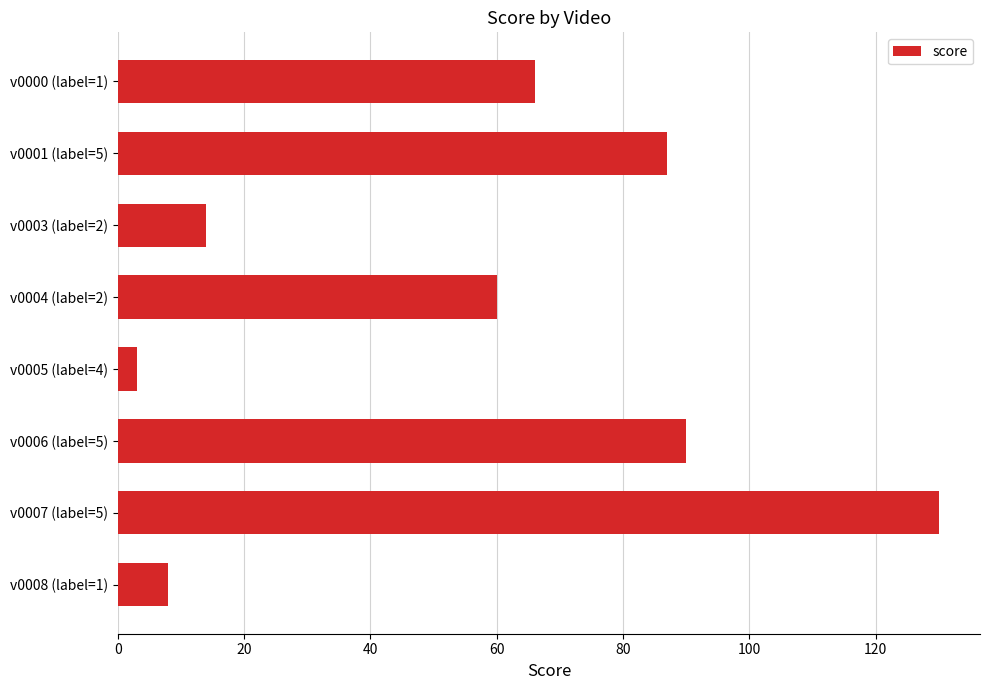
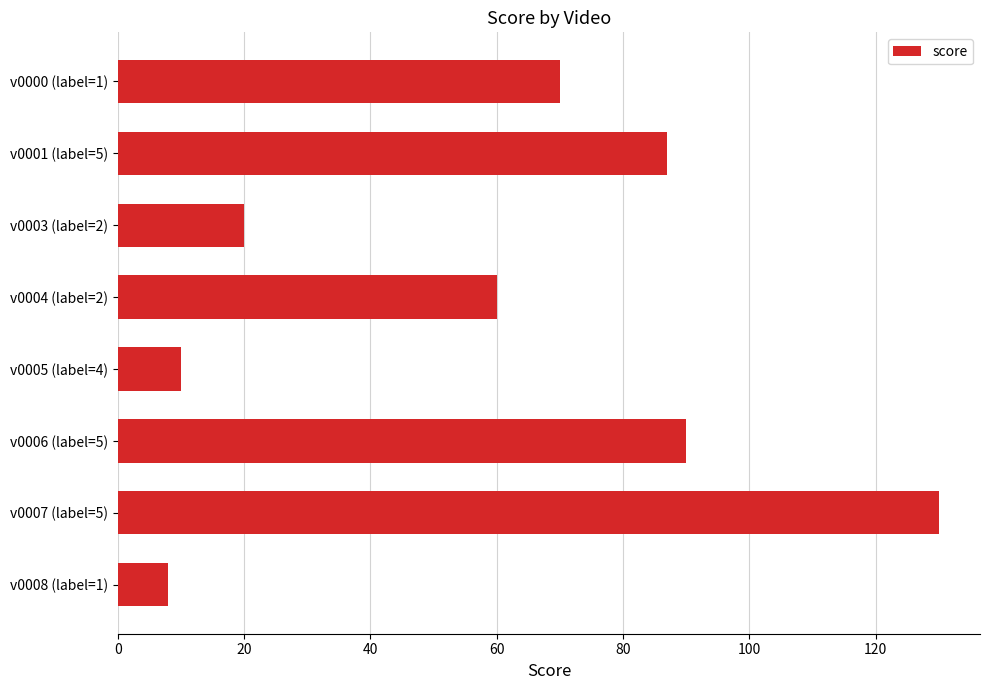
  {
-   "v0000 (label=1)": 66,
+   "v0000 (label=1)": 70,
    "v0001 (label=5)": 87,
-   "v0003 (label=2)": 14,
+   "v0003 (label=2)": 20,
    "v0004 (label=2)": 60,
-   "v0005 (label=4)": 3,
+   "v0005 (label=4)": 10,
    "v0006 (label=5)": 90,
    "v0007 (label=5)": 130,
    "v0008 (label=1)": 8
  }
